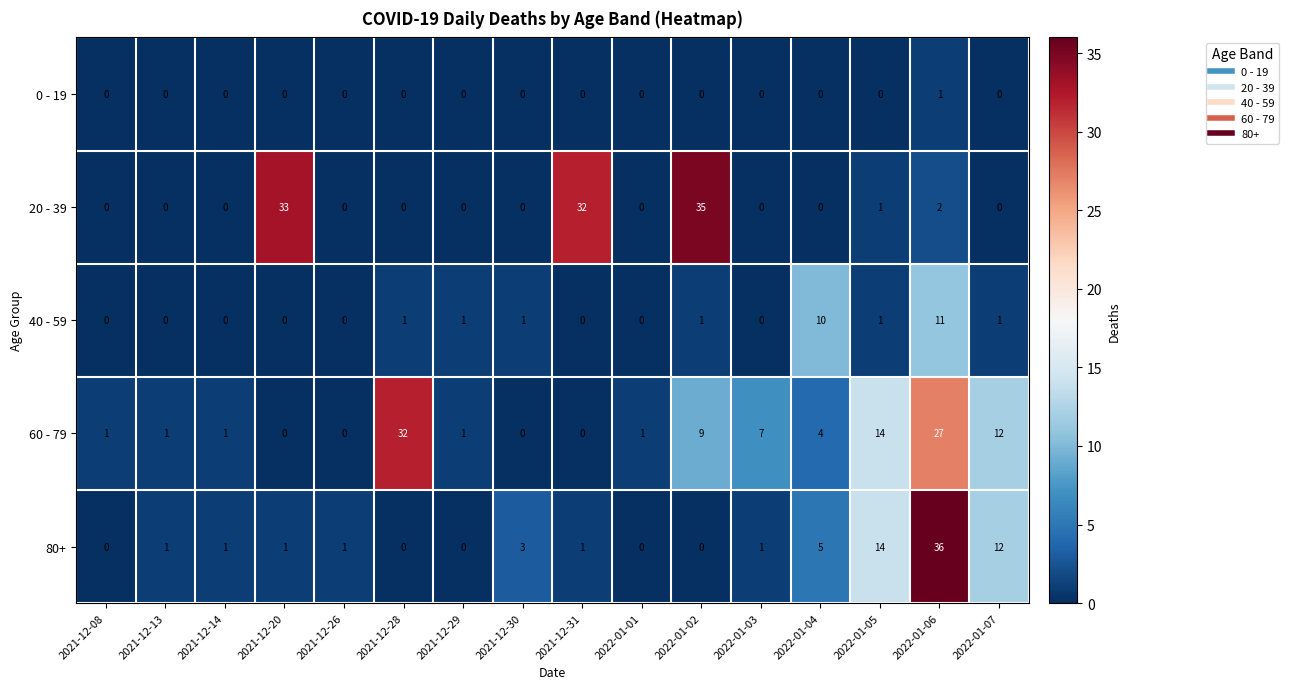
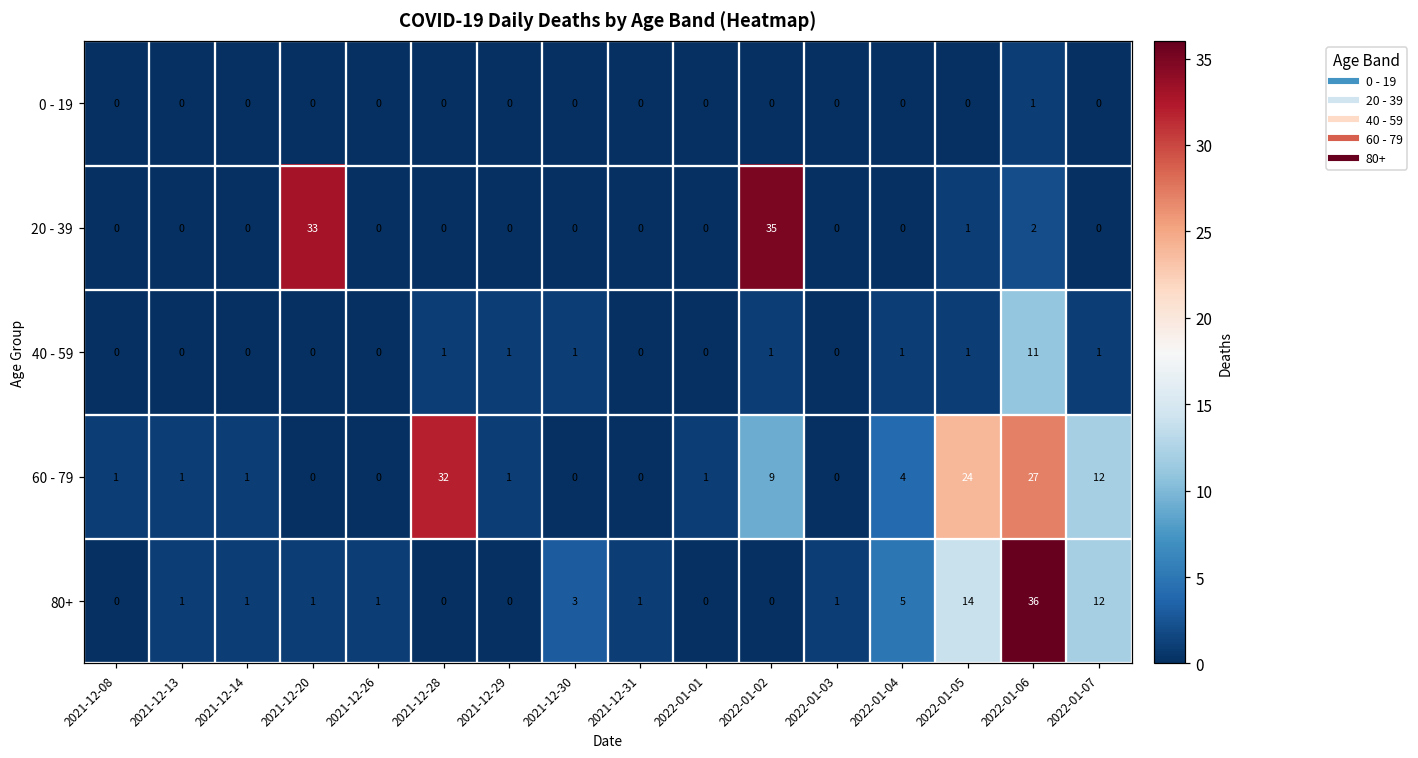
  {
    "0 - 19": {
      "2021-12-08": 0,
      "2021-12-13": 0,
      "2021-12-14": 0,
      "2021-12-20": 0,
      "2021-12-26": 0,
      "2021-12-28": 0,
      "2021-12-29": 0,
      "2021-12-30": 0,
      "2021-12-31": 0,
      "2022-01-01": 0,
      "2022-01-02": 0,
      "2022-01-03": 0,
      "2022-01-04": 0,
      "2022-01-05": 0,
      "2022-01-06": 1,
      "2022-01-07": 0
    },
    "20 - 39": {
      "2021-12-08": 0,
      "2021-12-13": 0,
      "2021-12-14": 0,
      "2021-12-20": 33,
      "2021-12-26": 0,
      "2021-12-28": 0,
      "2021-12-29": 0,
      "2021-12-30": 0,
-     "2021-12-31": 32,
+     "2021-12-31": 0,
      "2022-01-01": 0,
      "2022-01-02": 35,
      "2022-01-03": 0,
      "2022-01-04": 0,
      "2022-01-05": 1,
      "2022-01-06": 2,
      "2022-01-07": 0
    },
    "40 - 59": {
      "2021-12-08": 0,
      "2021-12-13": 0,
      "2021-12-14": 0,
      "2021-12-20": 0,
      "2021-12-26": 0,
      "2021-12-28": 1,
      "2021-12-29": 1,
      "2021-12-30": 1,
      "2021-12-31": 0,
      "2022-01-01": 0,
      "2022-01-02": 1,
      "2022-01-03": 0,
-     "2022-01-04": 10,
+     "2022-01-04": 1,
      "2022-01-05": 1,
      "2022-01-06": 11,
      "2022-01-07": 1
    },
    "60 - 79": {
      "2021-12-08": 1,
      "2021-12-13": 1,
      "2021-12-14": 1,
      "2021-12-20": 0,
      "2021-12-26": 0,
      "2021-12-28": 32,
      "2021-12-29": 1,
      "2021-12-30": 0,
      "2021-12-31": 0,
      "2022-01-01": 1,
      "2022-01-02": 9,
-     "2022-01-03": 7,
+     "2022-01-03": 0,
      "2022-01-04": 4,
-     "2022-01-05": 14,
+     "2022-01-05": 24,
      "2022-01-06": 27,
      "2022-01-07": 12
    },
    "80+": {
      "2021-12-08": 0,
      "2021-12-13": 1,
      "2021-12-14": 1,
      "2021-12-20": 1,
      "2021-12-26": 1,
      "2021-12-28": 0,
      "2021-12-29": 0,
      "2021-12-30": 3,
      "2021-12-31": 1,
      "2022-01-01": 0,
      "2022-01-02": 0,
      "2022-01-03": 1,
      "2022-01-04": 5,
      "2022-01-05": 14,
      "2022-01-06": 36,
      "2022-01-07": 12
    }
  }
